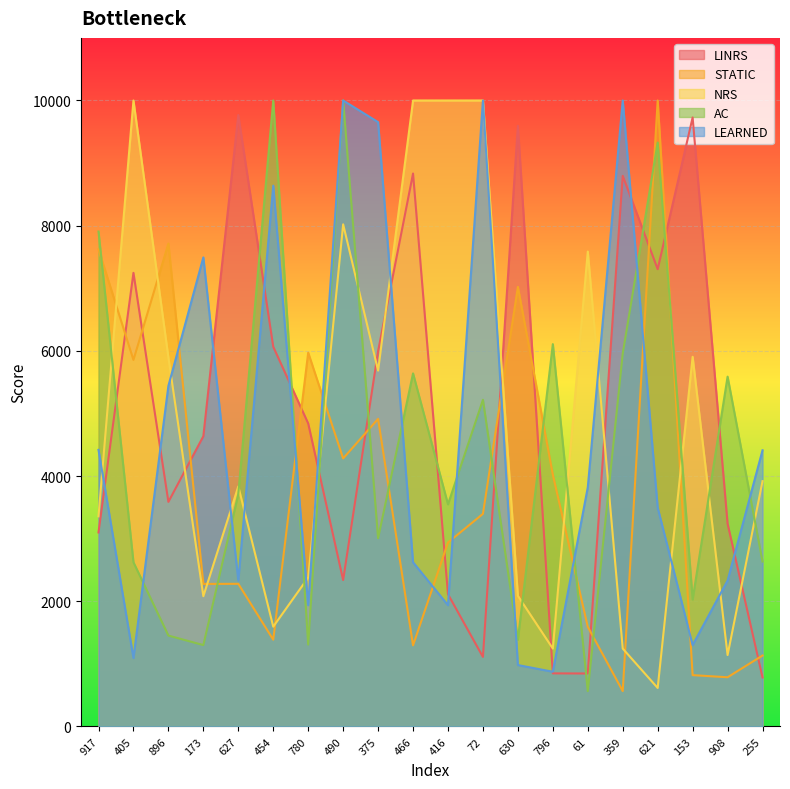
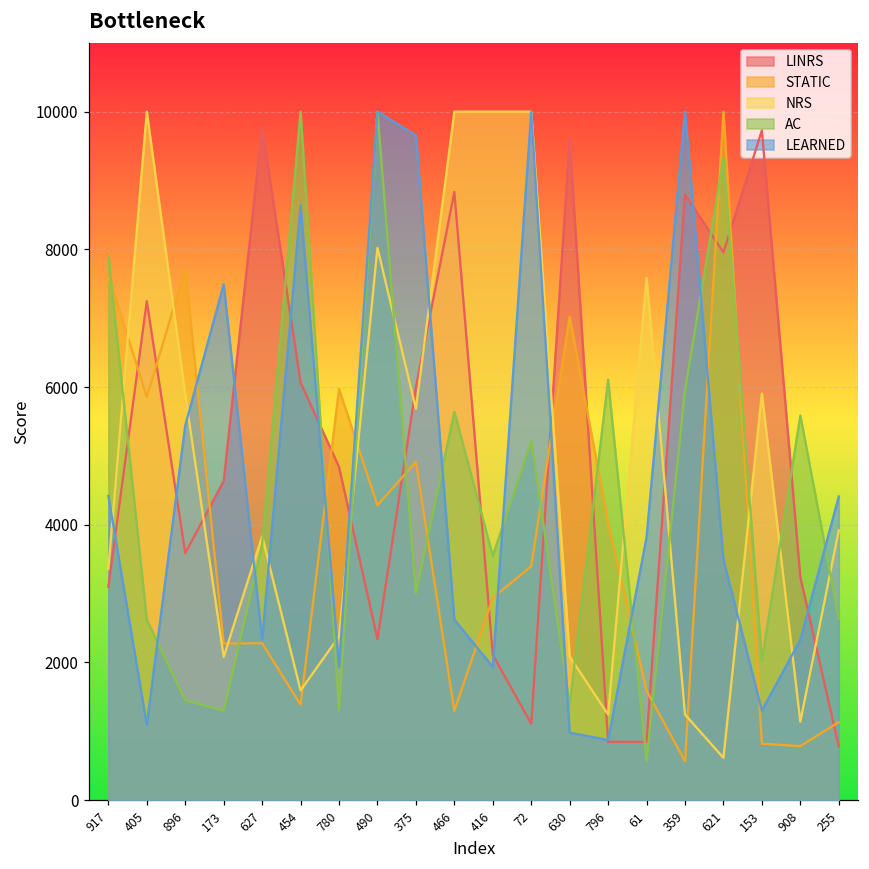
  {
    "LINRS": {
      "917": 3100,
      "405": 7200,
      "896": 3600,
      "173": 4600,
      "627": 9800,
      "454": 6100,
      "780": 4800,
      "490": 2300,
      "375": 6000,
      "466": 8800,
      "416": 2100,
      "72": 1100,
      "630": 9600,
      "61": 800,
      "359": 8800,
-     "621": 7300,
+     "621": 8000,
      "908": 3200,
      "255": 800
    },
    "AC": {
      "917": 7900,
      "405": 2600,
      "896": 1500,
      "173": 1300,
      "627": 3700,
      "454": 10000,
      "780": 1300,
      "375": 3000,
      "466": 5600,
      "416": 3500,
      "72": 5200,
      "630": 1400,
      "796": 6100,
      "61": 600,
      "359": 6000,
      "621": 9300,
      "153": 2000,
      "908": 5600,
      "255": 2600
    },
    "LEARNED": {
      "917": 4400,
      "405": 1100,
      "896": 5400,
      "173": 7500,
      "627": 2300,
      "454": 8600,
      "780": 1900,
      "375": 9700,
      "466": 2600,
      "416": 1900,
      "630": 1000,
      "61": 3800,
      "359": 10000,
      "621": 3500,
      "153": 1300,
      "908": 2300,
      "255": 4400
    }
  }
